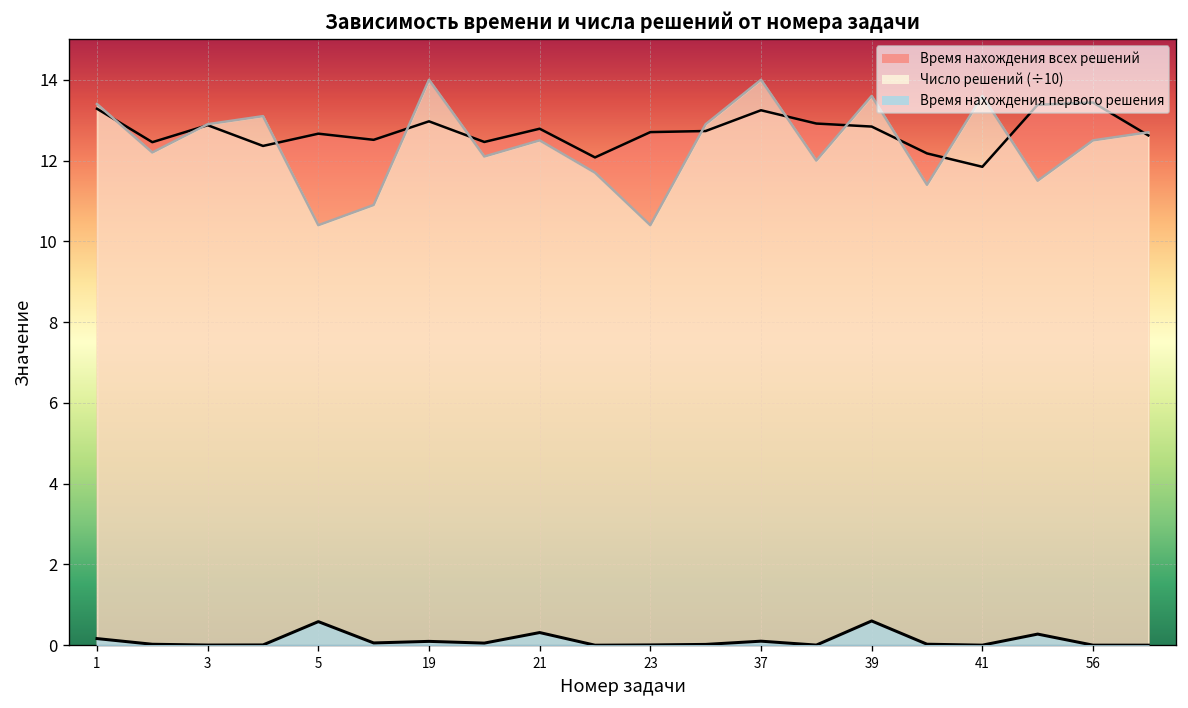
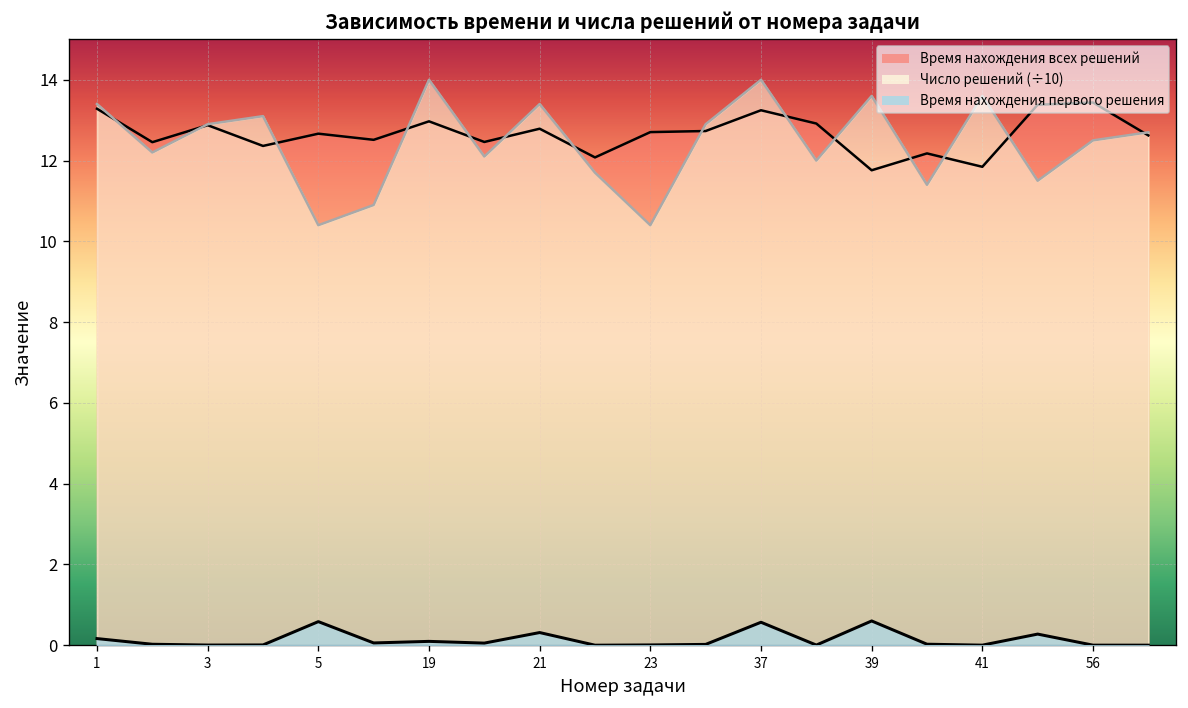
  {
    "Время нахождения всех решений": {
      "21": 12.8,
      "23": 12.7,
      "37": 13.2,
-     "39": 12.8,
+     "39": 11.8,
      "41": 11.8
    },
    "Число решений (÷10)": {
-     "21": 12.5,
+     "21": 13.4,
      "23": 10.4,
      "37": 14.0,
      "39": 13.6,
      "56": 12.5
    },
    "Время нахождения первого решения": {
      "21": 0.3,
      "23": 0.0,
-     "37": 0.1,
+     "37": 0.6,
      "39": 0.6,
      "41": 0.0,
      "56": 0.0
    }
  }
